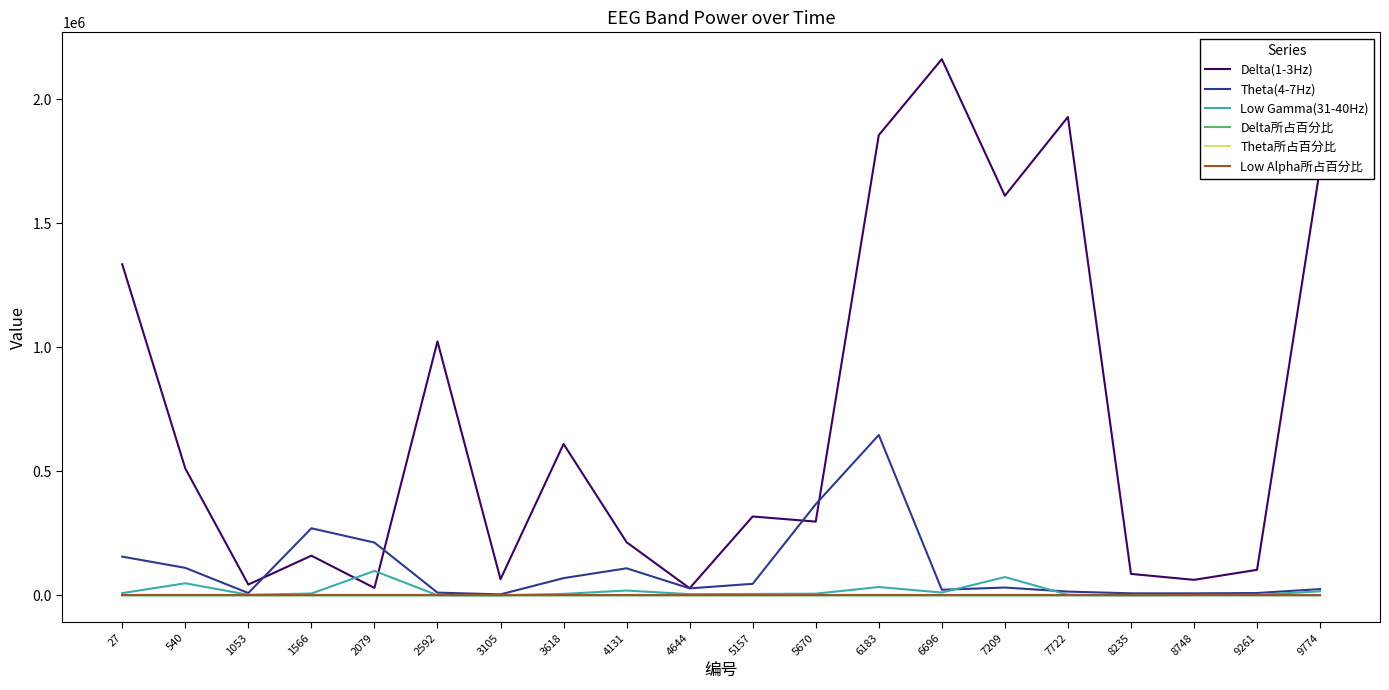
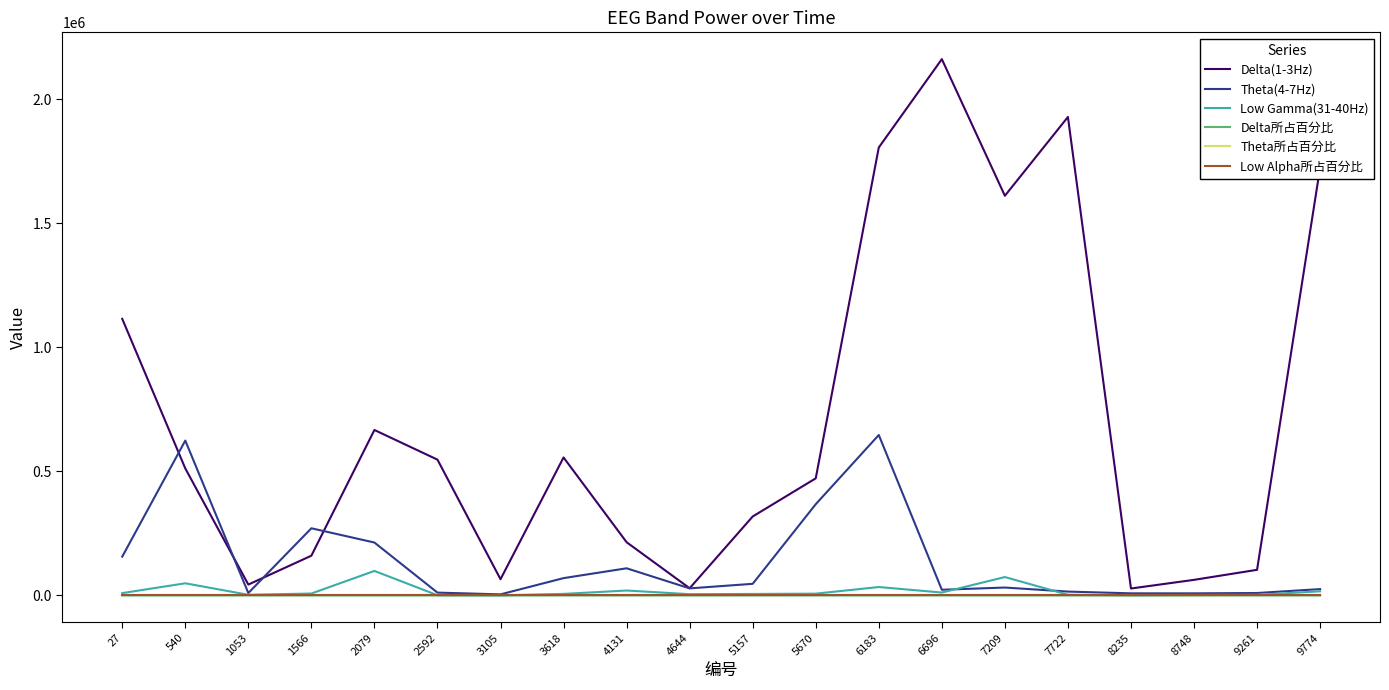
  {
    "Delta(1-3Hz)": {
-     "27": 1330000,
+     "27": 1110000,
      "540": 510000,
      "1053": 40000,
      "1566": 160000,
-     "2079": 30000,
-     "2592": 1020000,
+     "2079": 670000,
+     "2592": 550000,
      "3105": 70000,
-     "3618": 610000,
+     "3618": 560000,
      "4131": 210000,
      "5157": 320000,
-     "5670": 300000,
-     "6183": 1860000,
+     "5670": 470000,
+     "6183": 1810000,
      "6696": 2160000,
      "7209": 1610000,
      "7722": 1930000,
-     "8235": 90000,
+     "8235": 30000,
      "8748": 60000,
      "9261": 100000
    },
    "Theta(4-7Hz)": {
      "27": 160000,
-     "540": 110000,
+     "540": 620000,
      "1566": 270000,
      "2079": 210000,
      "2592": 10000,
      "3618": 70000,
      "4131": 110000,
      "5157": 50000,
      "5670": 370000,
      "6183": 650000,
      "6696": 20000,
      "7209": 30000,
      "7722": 20000
    },
    "Low Gamma(31-40Hz)": {
      "540": 50000,
      "2079": 100000,
      "4131": 20000,
      "6183": 30000,
      "6696": 10000,
      "7209": 70000
    },
    "Low Alpha所占百分比": {
      "540": 0,
      "2079": 0,
      "4131": 0,
      "6183": 0,
      "6696": 0,
      "7209": 0,
      "9774": 0
    }
  }
